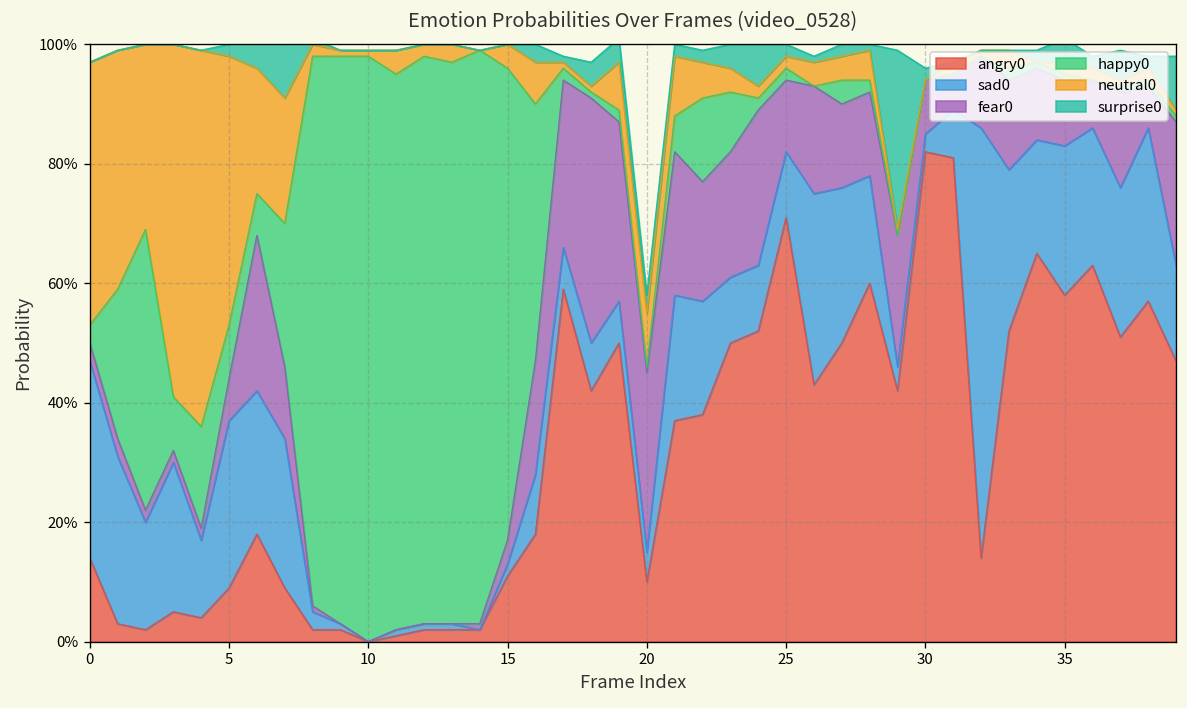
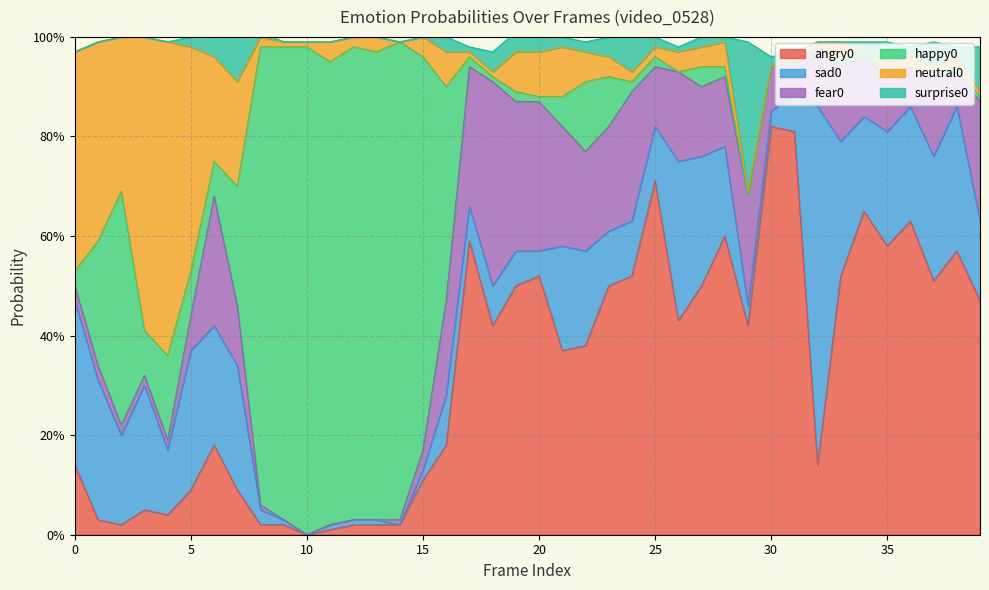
  {
    "angry0": {
      "0": "14%",
      "5": "9%",
      "15": "11%",
-     "20": "10%",
+     "20": "52%",
      "25": "71%",
      "30": "82%",
      "35": "58%"
    },
    "sad0": {
      "0": "33%",
      "5": "28%",
      "15": "2%",
      "20": "5%",
      "25": "11%",
      "30": "3%",
-     "35": "25%"
+     "35": "23%"
    },
    "fear0": {
      "0": "3%",
      "5": "7%",
      "15": "4%",
      "20": "30%",
      "25": "12%"
    },
    "neutral0": {
      "5": "45%",
      "20": "9%",
      "25": "2%"
    }
  }
